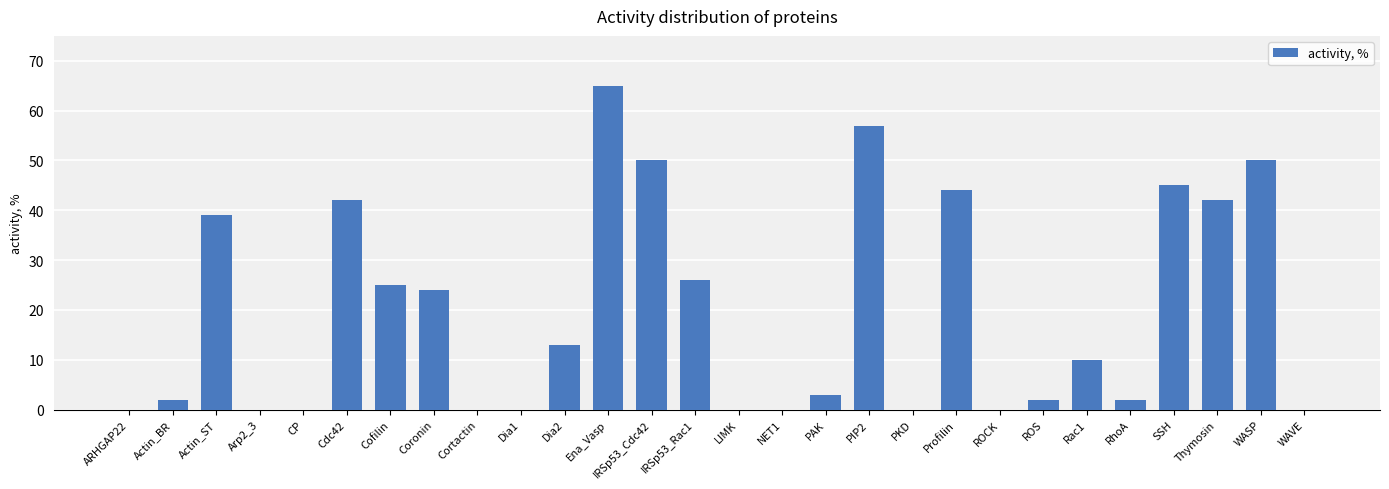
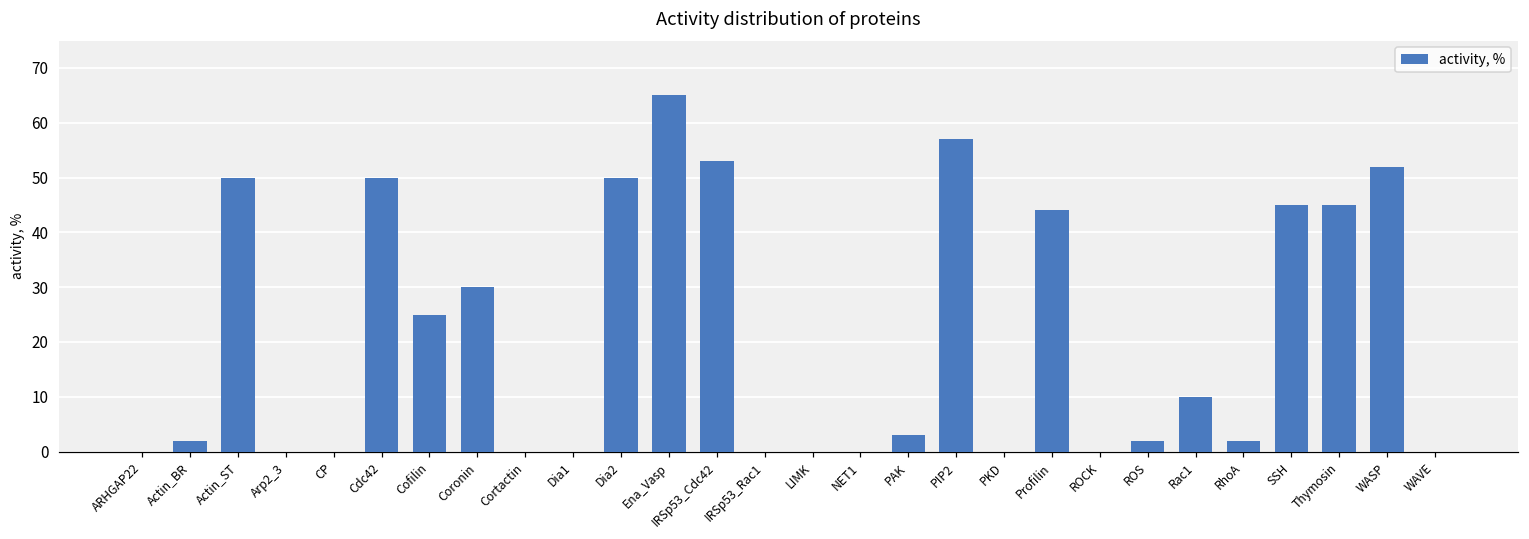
  {
    "ARHGAP22": 0,
    "Actin_BR": 2,
-   "Actin_ST": 39,
+   "Actin_ST": 50,
    "Arp2_3": 0,
    "CP": 0,
-   "Cdc42": 42,
+   "Cdc42": 50,
    "Cofilin": 25,
-   "Coronin": 24,
+   "Coronin": 30,
    "Cortactin": 0,
    "Dia1": 0,
-   "Dia2": 13,
+   "Dia2": 50,
    "Ena_Vasp": 65,
-   "IRSp53_Cdc42": 50,
-   "IRSp53_Rac1": 26,
+   "IRSp53_Cdc42": 53,
+   "IRSp53_Rac1": 0,
    "LIMK": 0,
    "NET1": 0,
    "PAK": 3,
    "PIP2": 57,
    "PKD": 0,
    "Profilin": 44,
    "ROCK": 0,
    "ROS": 2,
    "Rac1": 10,
    "RhoA": 2,
    "SSH": 45,
-   "Thymosin": 42,
-   "WASP": 50,
+   "Thymosin": 45,
+   "WASP": 52,
    "WAVE": 0
  }
